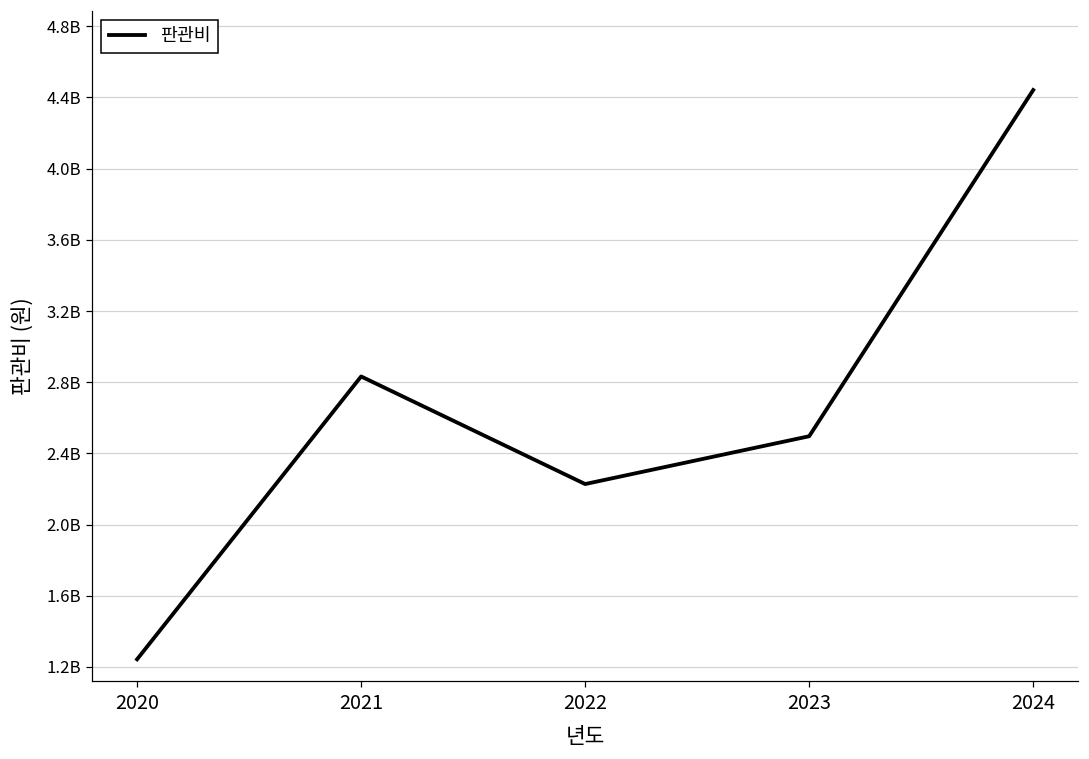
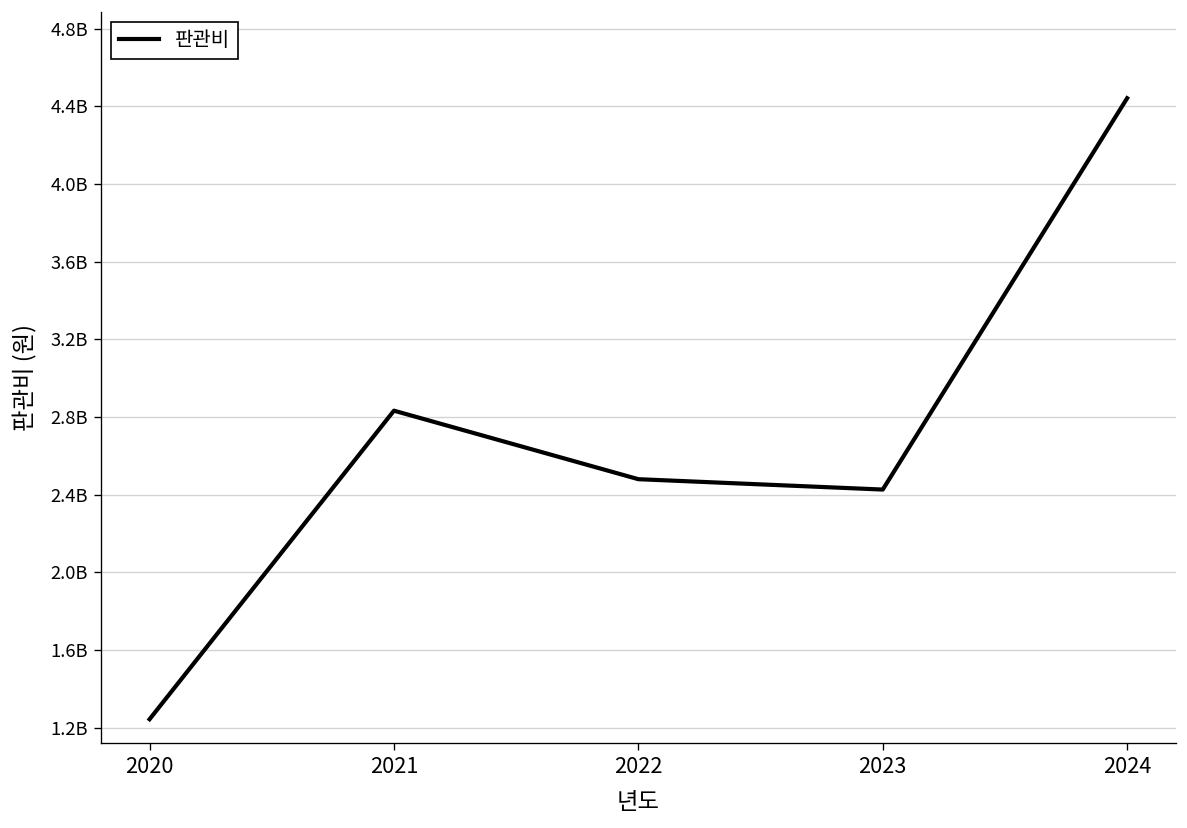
  {
    "2020": 1240000000,
    "2021": 2830000000,
-   "2022": 2230000000,
-   "2023": 2500000000,
+   "2022": 2480000000,
+   "2023": 2430000000,
    "2024": 4440000000
  }
